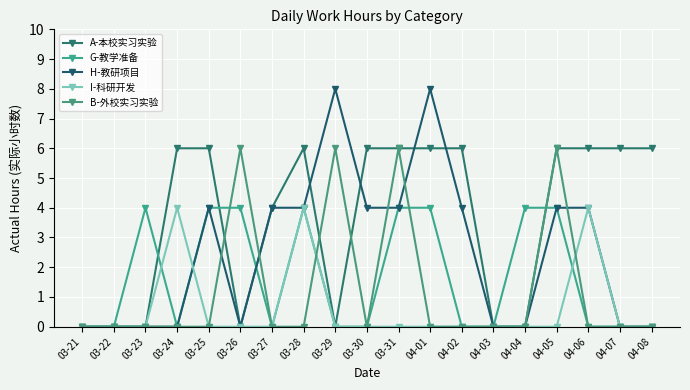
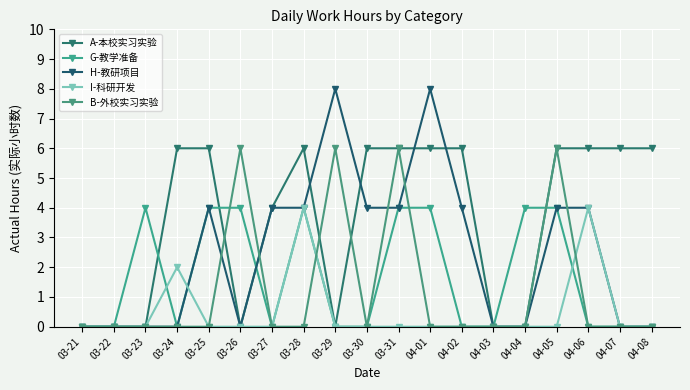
  {
    "I-科研开发": {
-     "03-24": 4,
+     "03-24": 2,
      "03-31": 0,
      "04-05": 0
    }
  }
